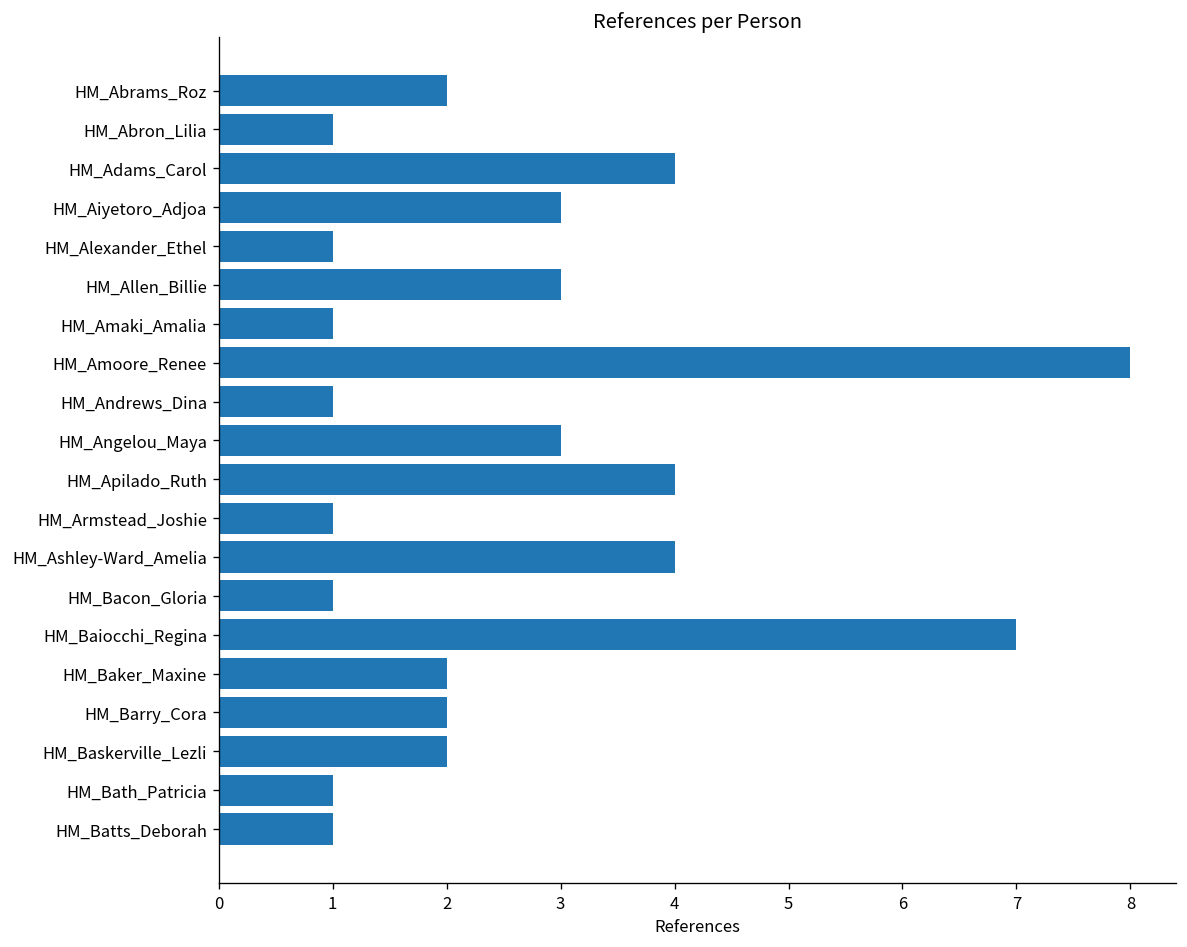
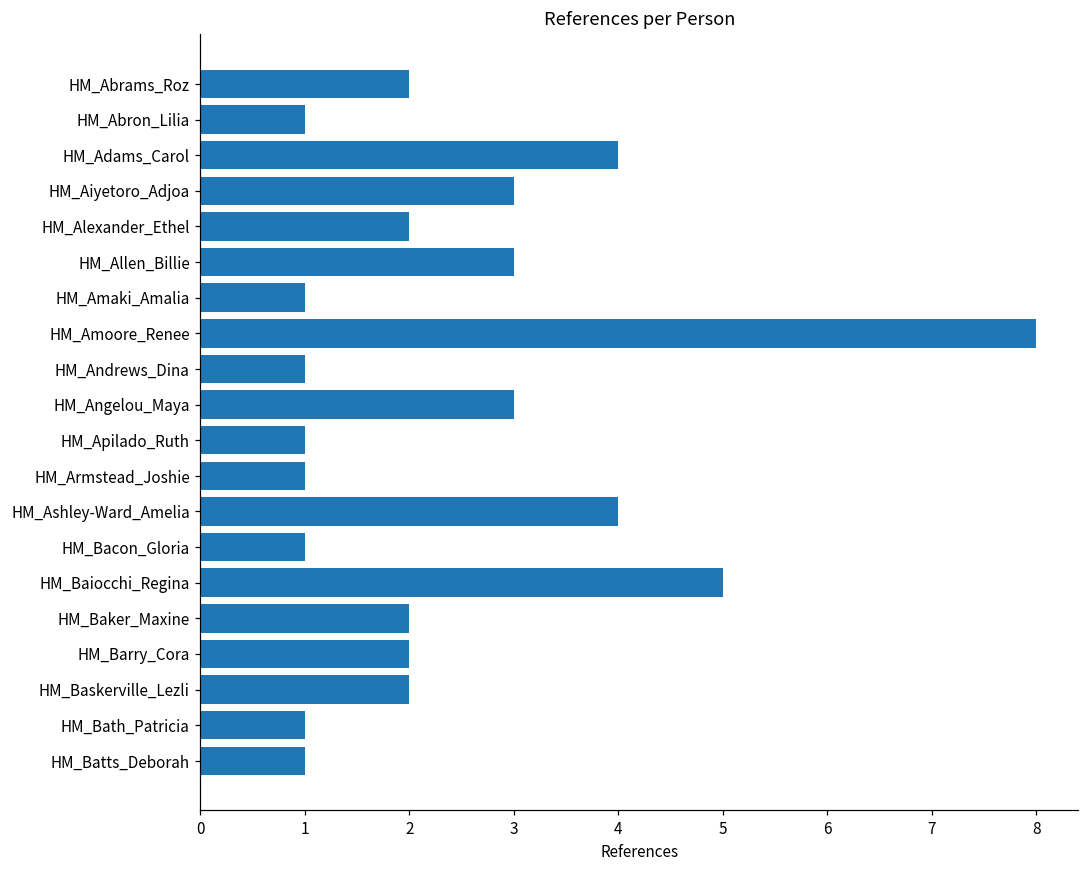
  {
    "HM_Abrams_Roz": 2,
    "HM_Abron_Lilia": 1,
    "HM_Adams_Carol": 4,
    "HM_Aiyetoro_Adjoa": 3,
-   "HM_Alexander_Ethel": 1,
+   "HM_Alexander_Ethel": 2,
    "HM_Allen_Billie": 3,
    "HM_Amaki_Amalia": 1,
    "HM_Amoore_Renee": 8,
    "HM_Andrews_Dina": 1,
    "HM_Angelou_Maya": 3,
-   "HM_Apilado_Ruth": 4,
+   "HM_Apilado_Ruth": 1,
    "HM_Armstead_Joshie": 1,
    "HM_Ashley-Ward_Amelia": 4,
    "HM_Bacon_Gloria": 1,
-   "HM_Baiocchi_Regina": 7,
+   "HM_Baiocchi_Regina": 5,
    "HM_Baker_Maxine": 2,
    "HM_Barry_Cora": 2,
    "HM_Baskerville_Lezli": 2,
    "HM_Bath_Patricia": 1,
    "HM_Batts_Deborah": 1
  }
